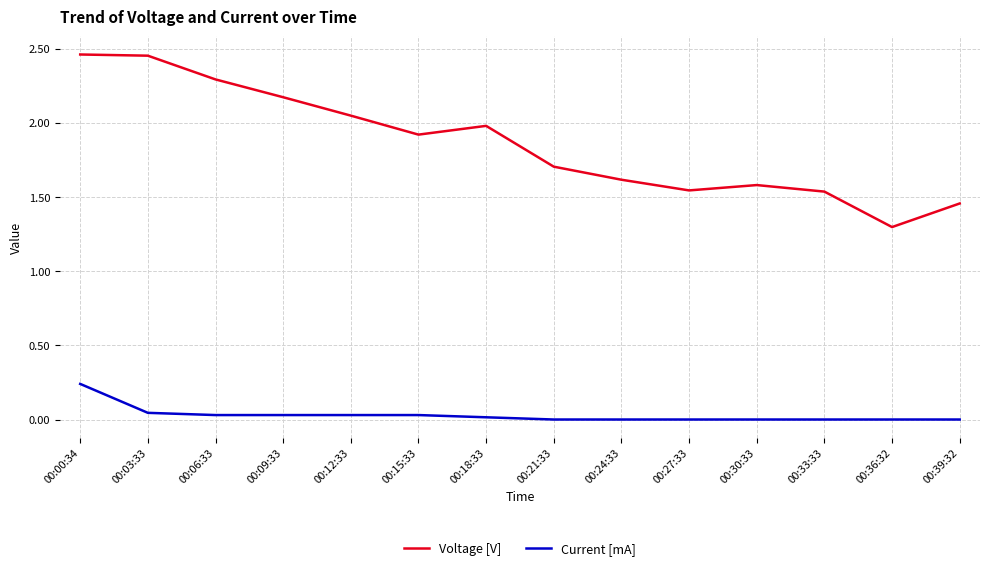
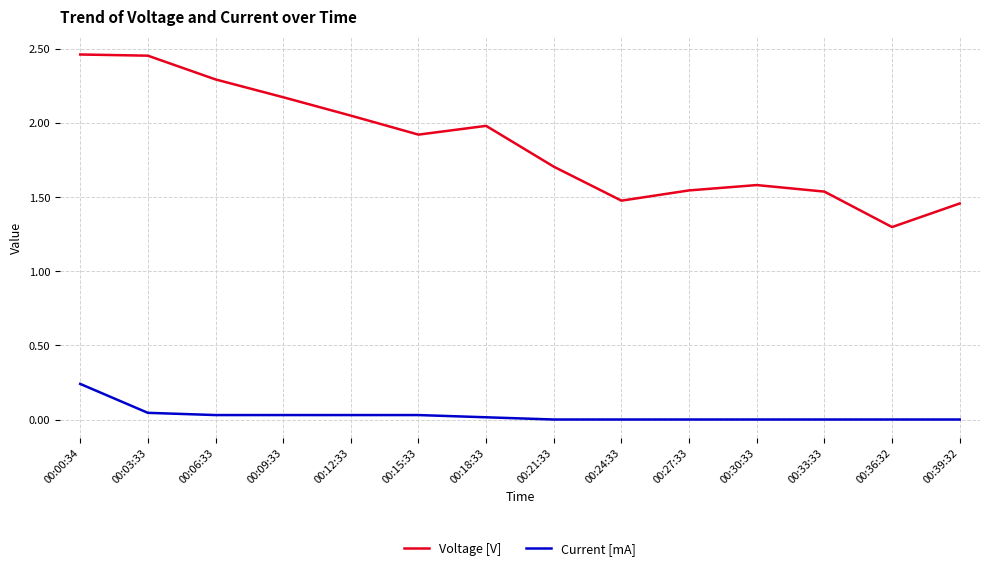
  {
    "Voltage [V]": {
      "00:00:34": 2.46,
      "00:03:33": 2.45,
      "00:06:33": 2.29,
      "00:09:33": 2.17,
      "00:12:33": 2.05,
      "00:15:33": 1.92,
      "00:18:33": 1.98,
      "00:21:33": 1.70,
-     "00:24:33": 1.62,
+     "00:24:33": 1.48,
      "00:27:33": 1.54,
      "00:30:33": 1.58,
      "00:33:33": 1.54,
      "00:36:32": 1.30,
      "00:39:32": 1.46
    },
    "Current [mA]": {
      "00:00:34": 0.24,
      "00:03:33": 0.05,
      "00:06:33": 0.03,
      "00:09:33": 0.03,
      "00:12:33": 0.03,
      "00:15:33": 0.03,
      "00:18:33": 0.02,
      "00:21:33": 0.00,
      "00:24:33": 0.00,
      "00:27:33": 0.00,
      "00:30:33": 0.00,
      "00:33:33": 0.00,
      "00:36:32": 0.00,
      "00:39:32": 0.00
    }
  }
